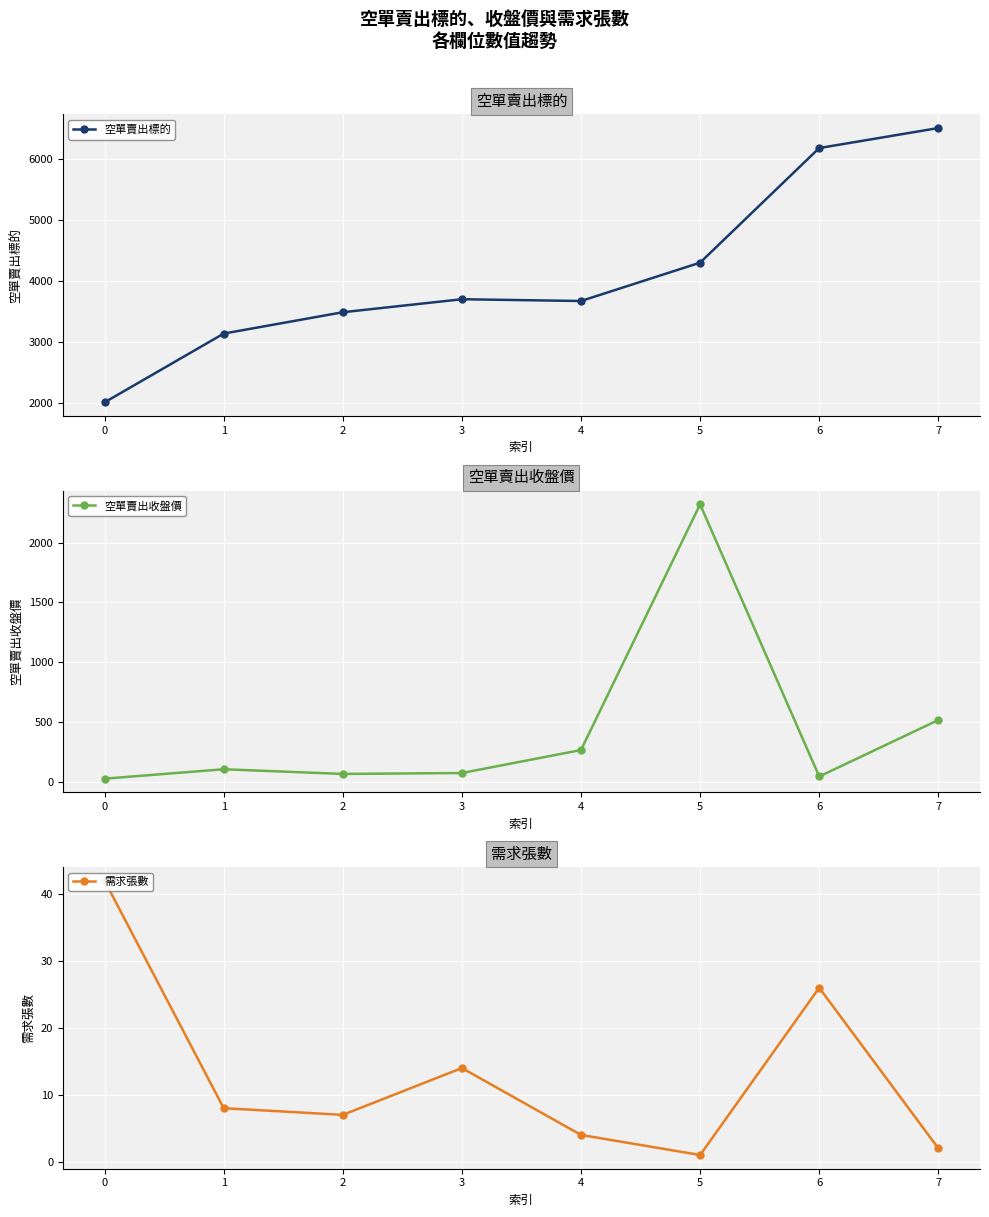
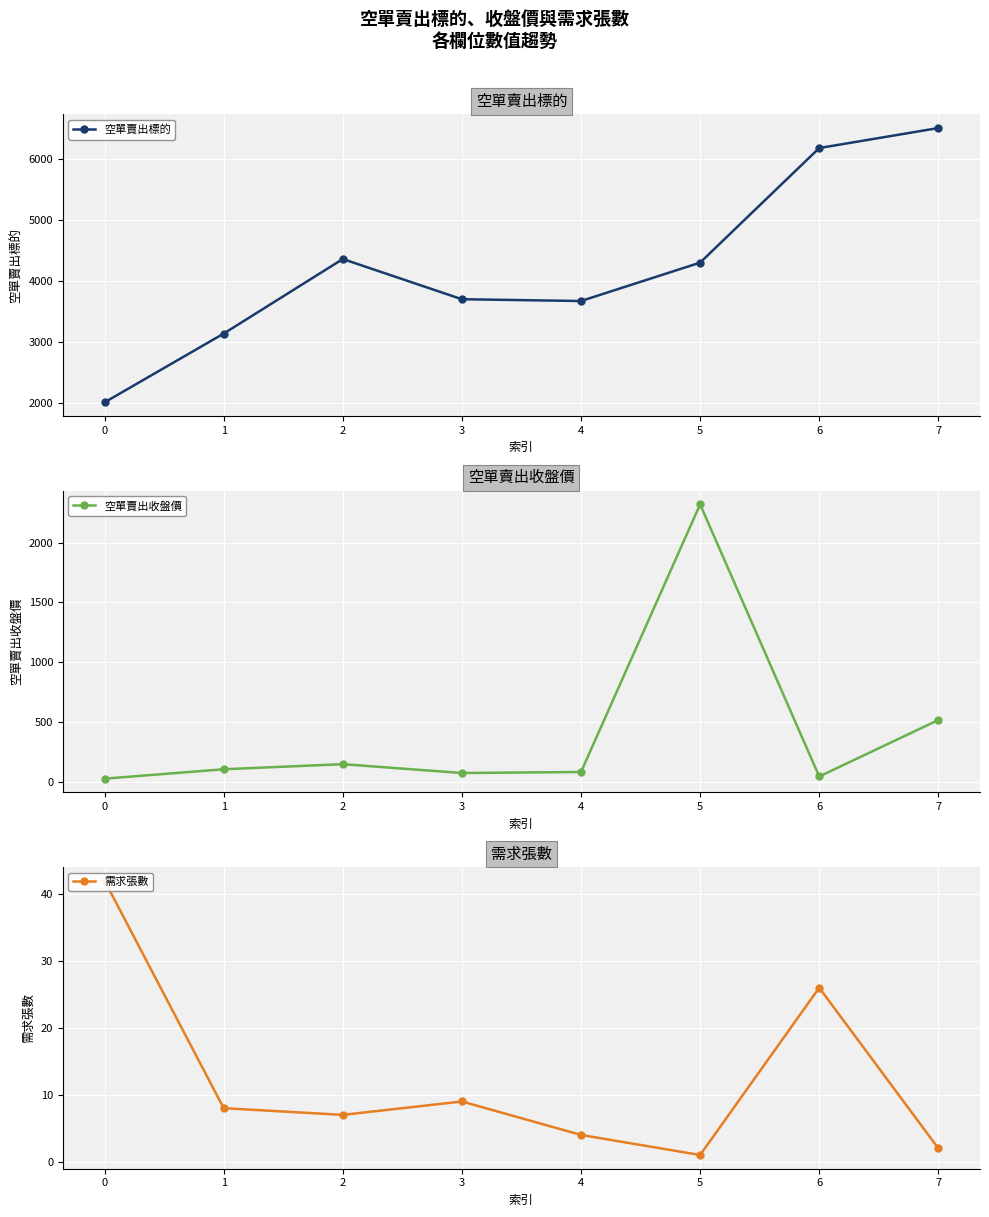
  {
    "空單賣出標的": {
      "0": 2000,
      "1": 3100,
-     "2": 3500,
+     "2": 4400,
      "3": 3700,
      "4": 3700,
      "5": 4300,
      "6": 6200,
      "7": 6500
    },
    "空單賣出收盤價": {
      "0": 20,
      "1": 100,
-     "2": 60,
+     "2": 150,
      "3": 70,
-     "4": 260,
+     "4": 80,
      "5": 2320,
      "6": 40,
      "7": 520
    },
    "需求張數": {
      "1": 8,
      "2": 7,
-     "3": 14,
+     "3": 9,
      "4": 4,
      "5": 1,
      "6": 26,
      "7": 2
    }
  }
